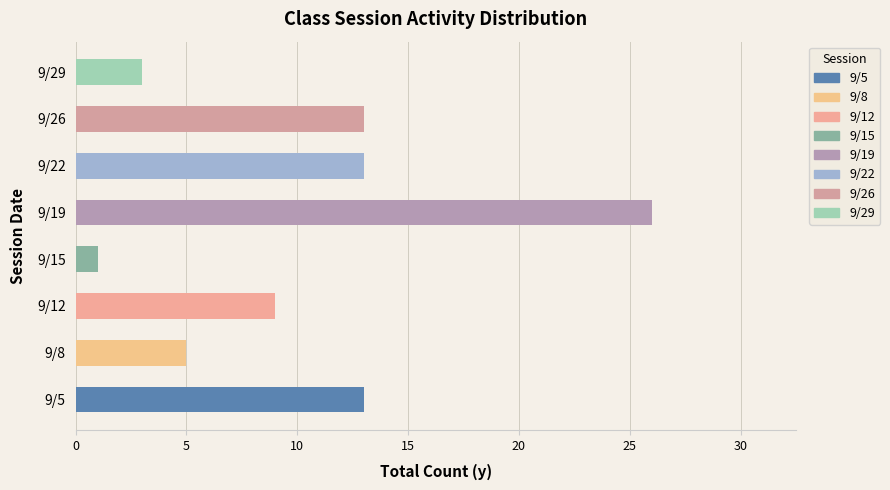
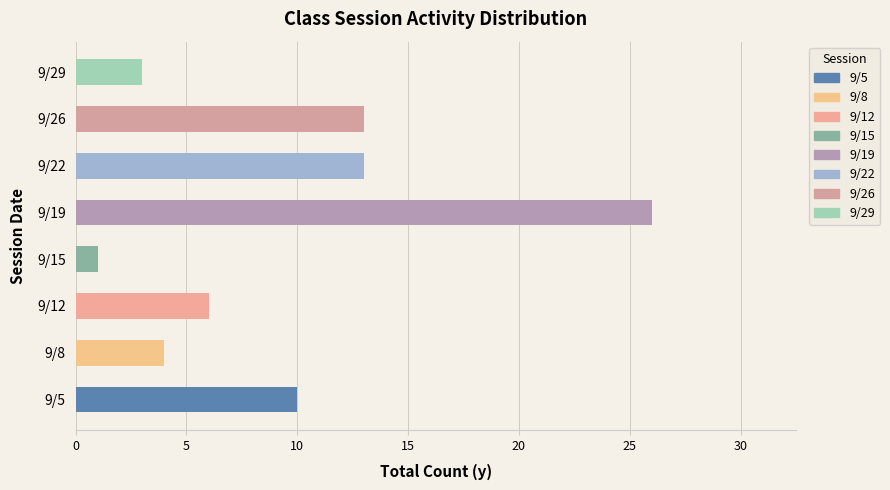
  {
    "9/29": 3,
    "9/26": 13,
    "9/22": 13,
    "9/19": 26,
    "9/15": 1,
-   "9/12": 9,
-   "9/8": 5,
-   "9/5": 13
+   "9/12": 6,
+   "9/8": 4,
+   "9/5": 10
  }
